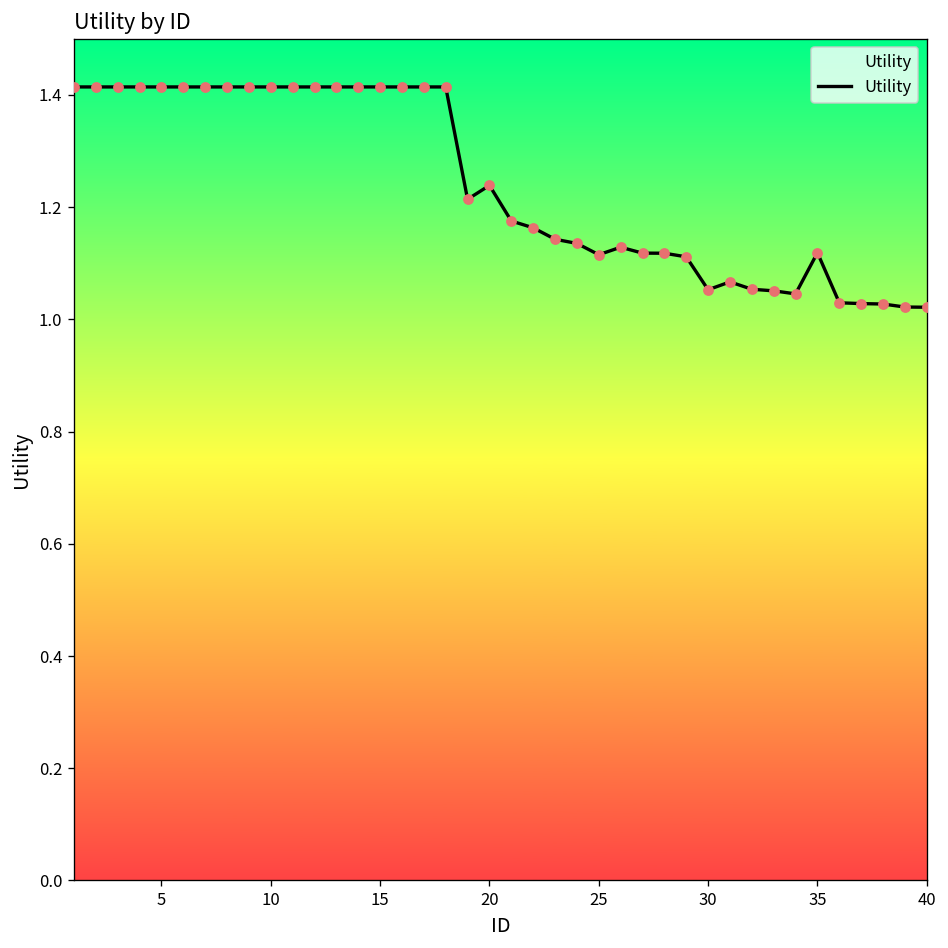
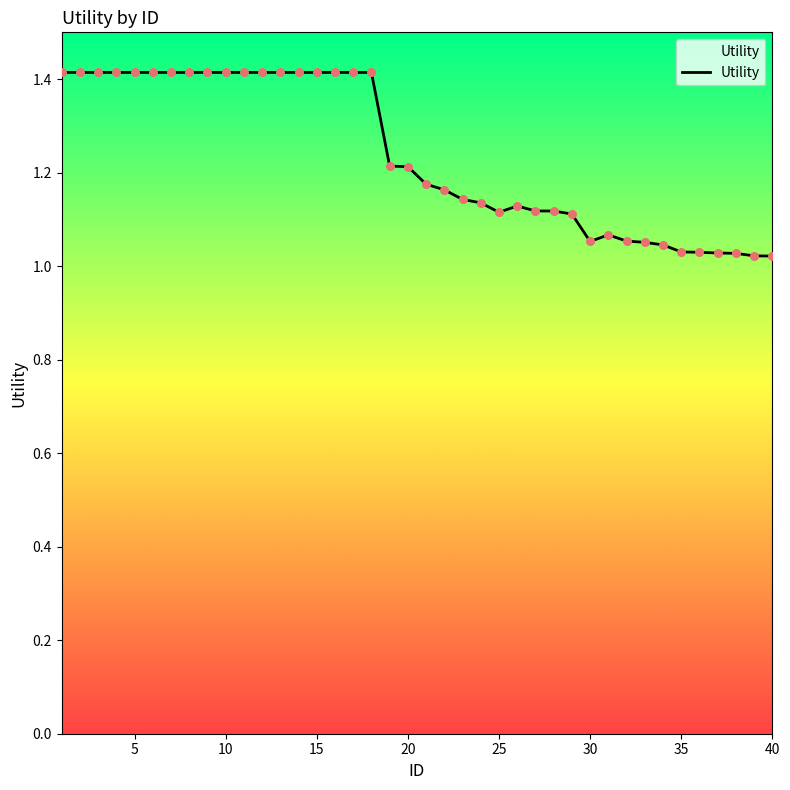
  {
    "5": 1.41,
    "10": 1.41,
    "15": 1.41,
-   "20": 1.24,
+   "20": 1.21,
    "25": 1.12,
    "30": 1.05,
-   "35": 1.12,
+   "35": 1.03,
    "40": 1.02
  }
